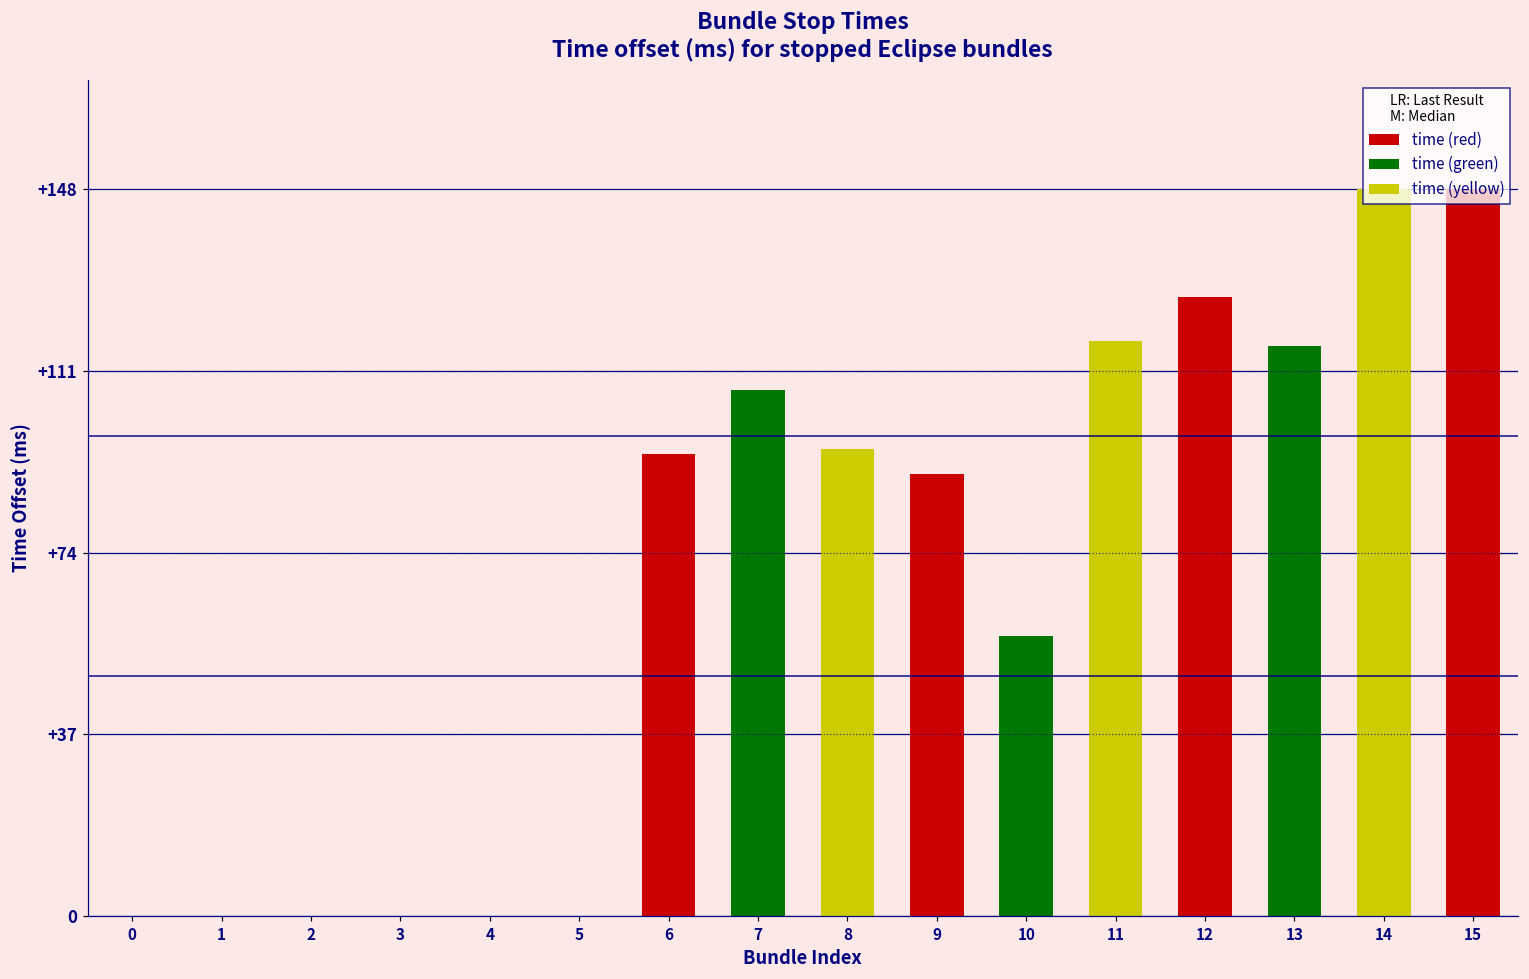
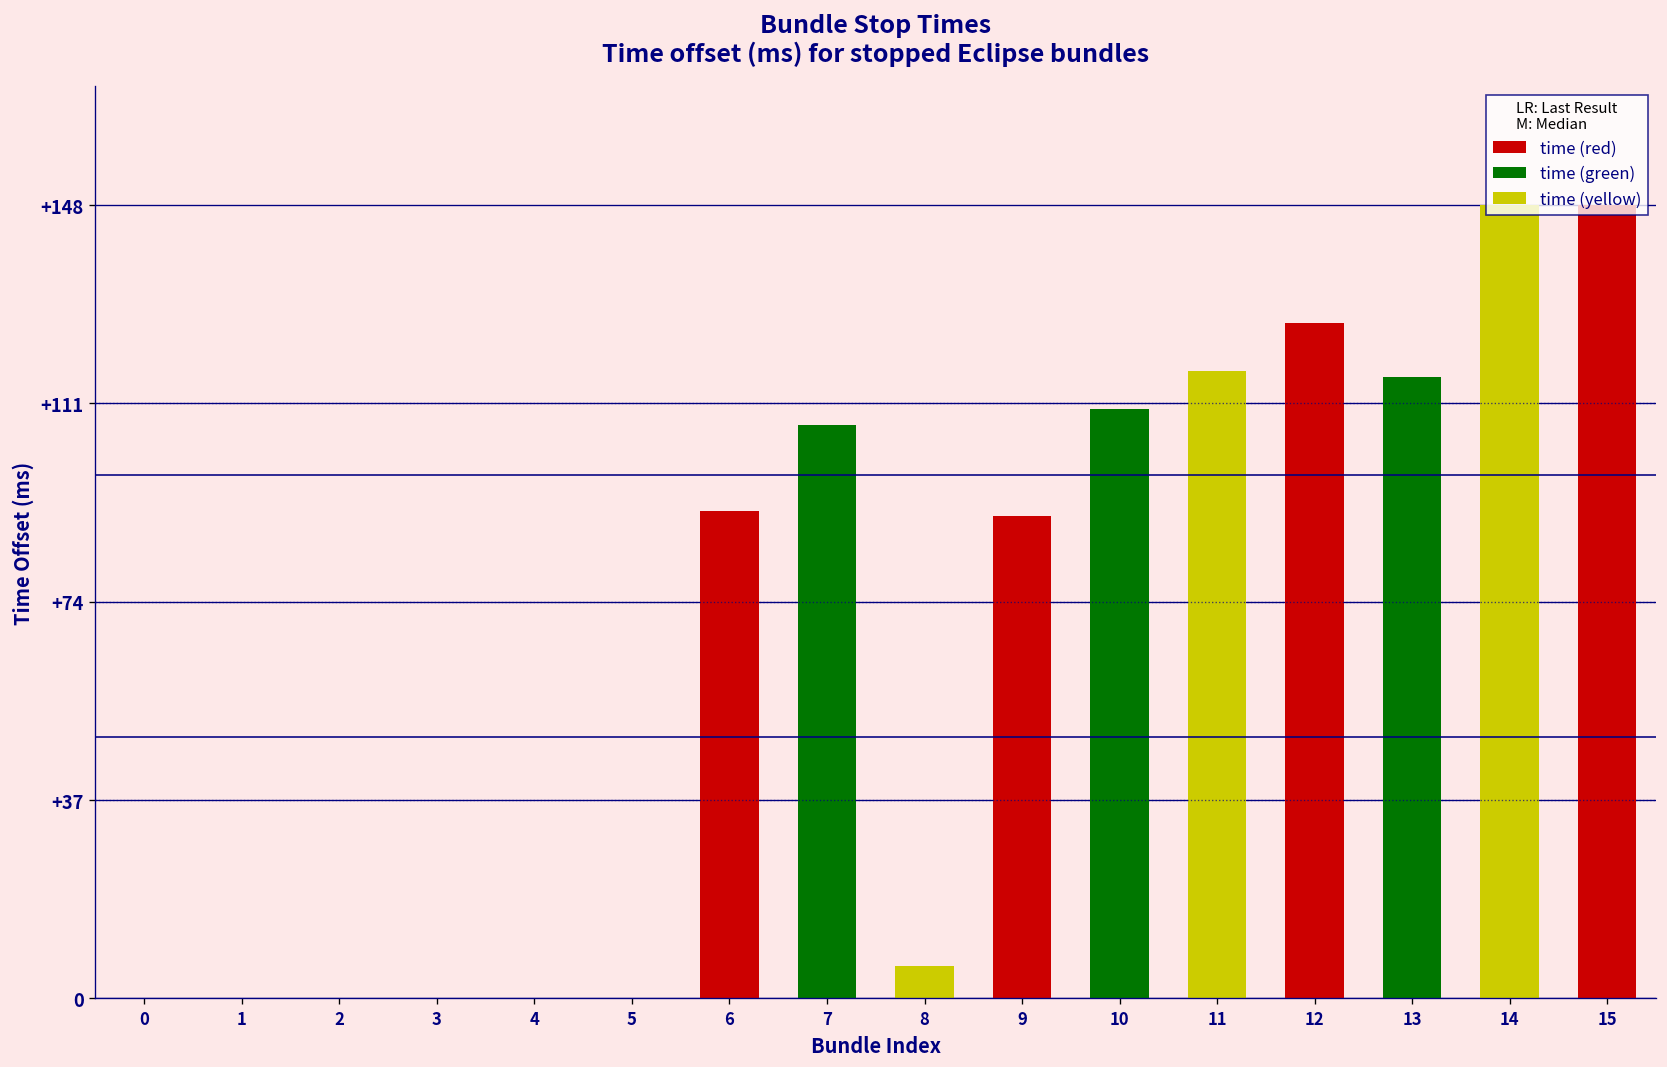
  {
    "0": "+0",
    "1": "+0",
    "2": "+0",
    "3": "+0",
    "4": "+0",
    "5": "+0",
-   "6": "+94",
+   "6": "+91",
    "7": "+107",
-   "8": "+95",
+   "8": "+6",
    "9": "+90",
-   "10": "+57",
+   "10": "+110",
    "11": "+117",
    "12": "+126",
    "13": "+116"
  }
